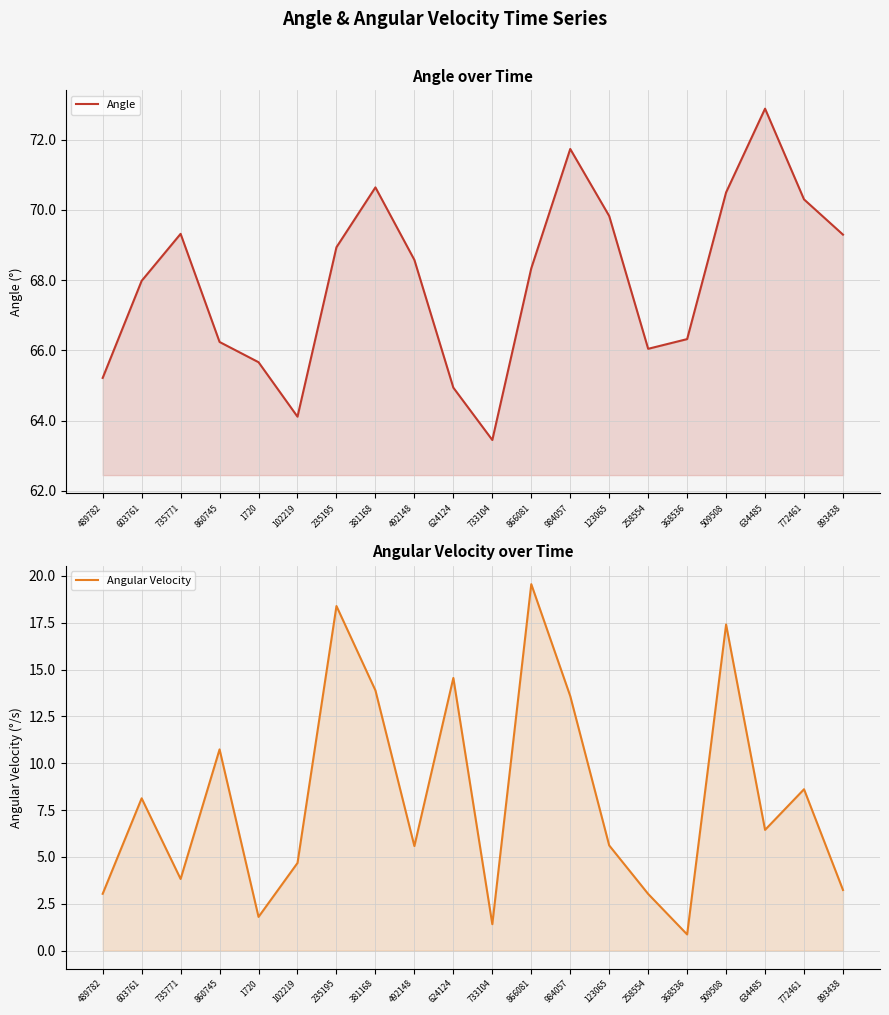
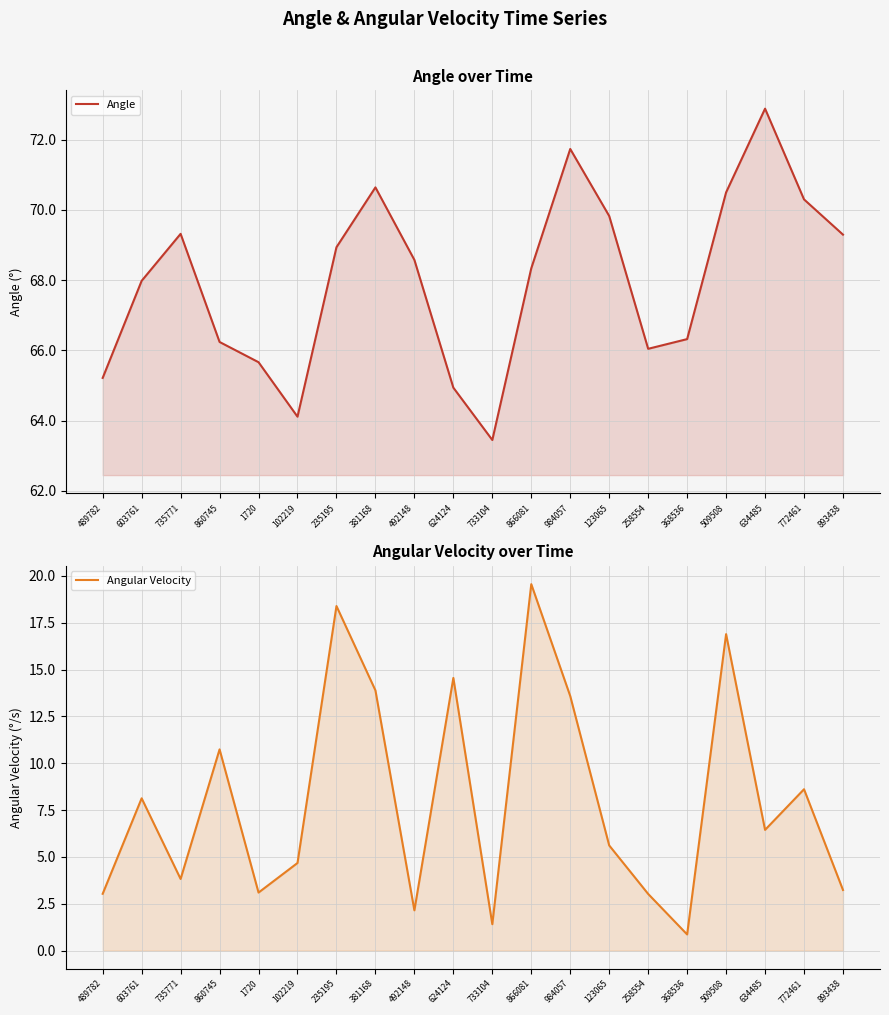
  {
    "Angle over Time": {
      "489782": 65.2,
      "603761": 68.0,
      "735771": 69.3,
      "860745": 66.2,
      "1720": 65.7,
      "102219": 64.1,
      "235195": 68.9,
      "381168": 70.6,
      "492148": 68.6,
      "624124": 64.9,
      "733104": 63.4,
      "866081": 68.3,
      "984057": 71.7,
      "123065": 69.8,
      "258554": 66.0,
      "368536": 66.3,
      "509508": 70.5,
      "634485": 72.9,
      "772461": 70.3,
      "893438": 69.3
    },
    "Angular Velocity over Time": {
      "489782": 3.0,
      "603761": 8.1,
      "735771": 3.8,
      "860745": 10.7,
-     "1720": 1.8,
+     "1720": 3.1,
      "102219": 4.7,
      "235195": 18.4,
      "381168": 13.9,
-     "492148": 5.6,
+     "492148": 2.1,
      "624124": 14.6,
      "733104": 1.4,
      "866081": 19.6,
      "984057": 13.6,
      "123065": 5.6,
      "258554": 3.0,
      "368536": 0.9,
-     "509508": 17.4,
+     "509508": 16.9,
      "634485": 6.4,
      "772461": 8.6,
      "893438": 3.2
    }
  }
